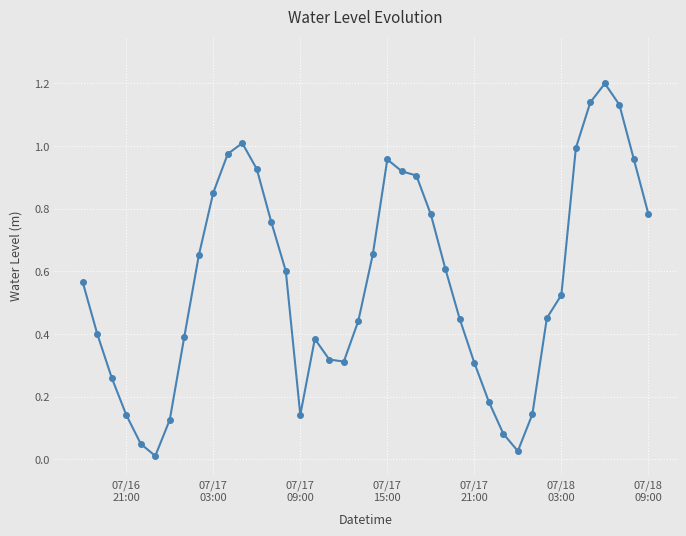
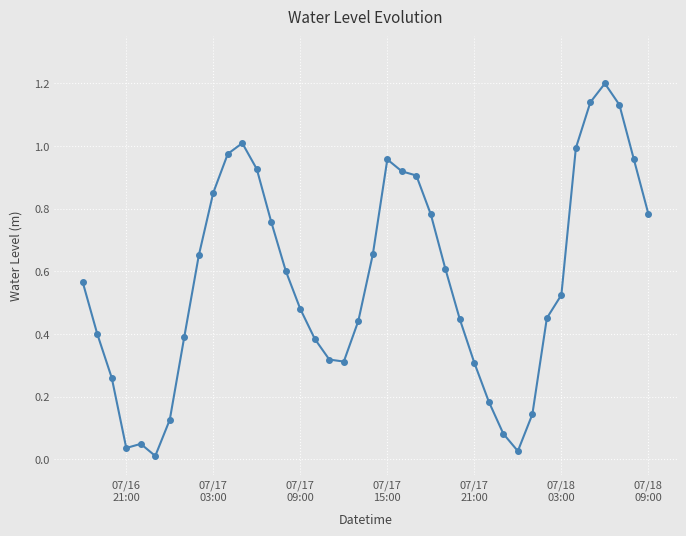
  {
-   "07/16 21:00": 0.14,
+   "07/16 21:00": 0.04,
    "07/17 03:00": 0.85,
-   "07/17 09:00": 0.14,
+   "07/17 09:00": 0.48,
    "07/17 15:00": 0.96,
    "07/17 21:00": 0.31,
    "07/18 03:00": 0.52,
    "07/18 09:00": 0.78
  }
